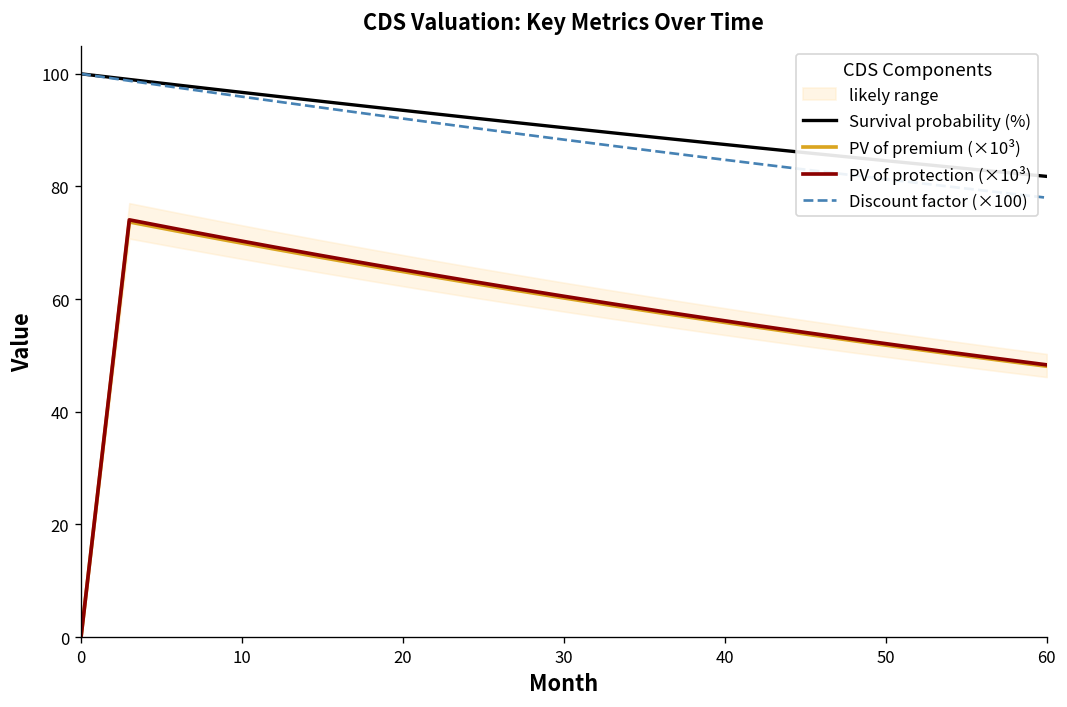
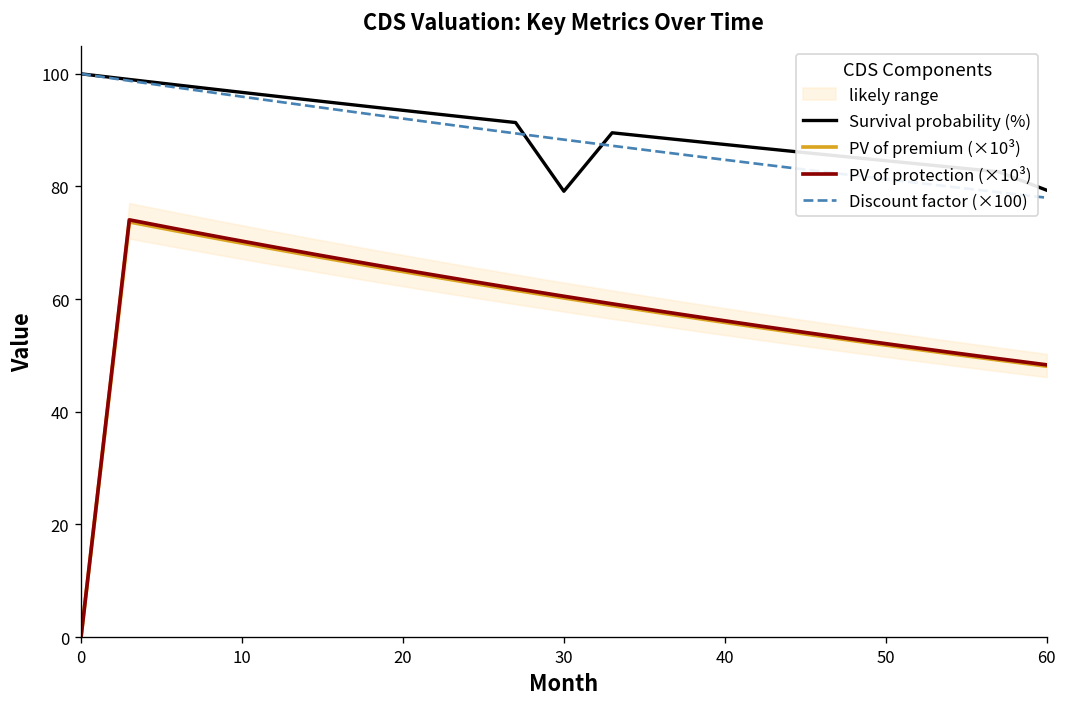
  {
    "Survival probability (%)": {
-     "30": 90,
-     "60": 82
+     "30": 79,
+     "60": 79
    },
    "Discount factor (×100)": {
      "30": 88,
      "60": 78
    }
  }
